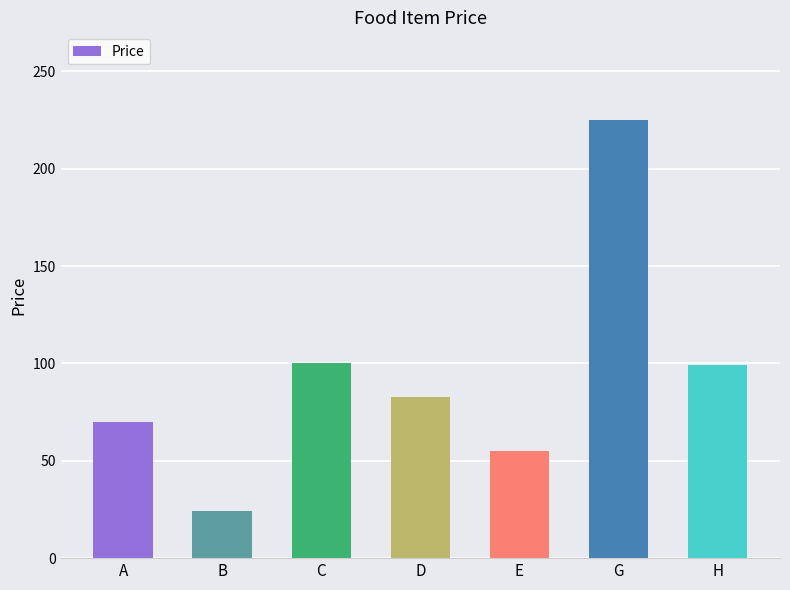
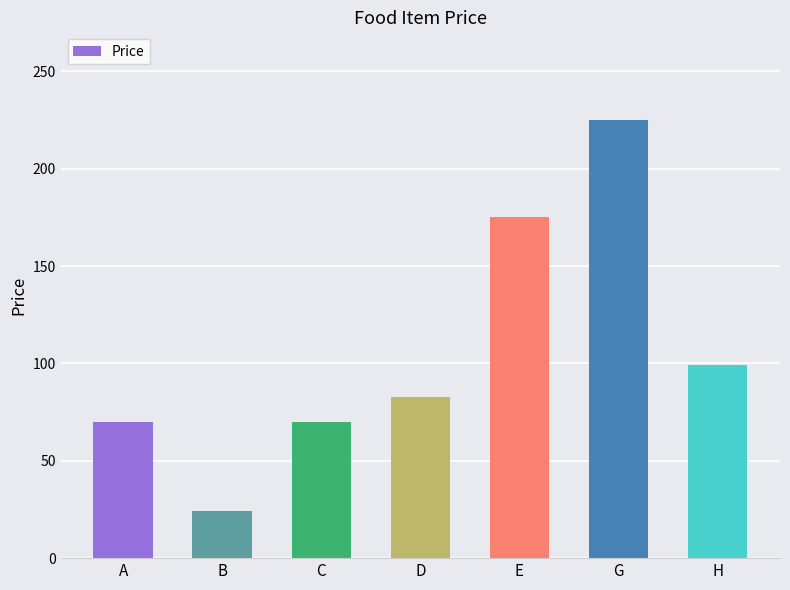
  {
    "A": 70,
    "B": 24,
-   "C": 100,
+   "C": 70,
    "D": 83,
-   "E": 55,
+   "E": 175,
    "G": 225,
    "H": 99
  }
